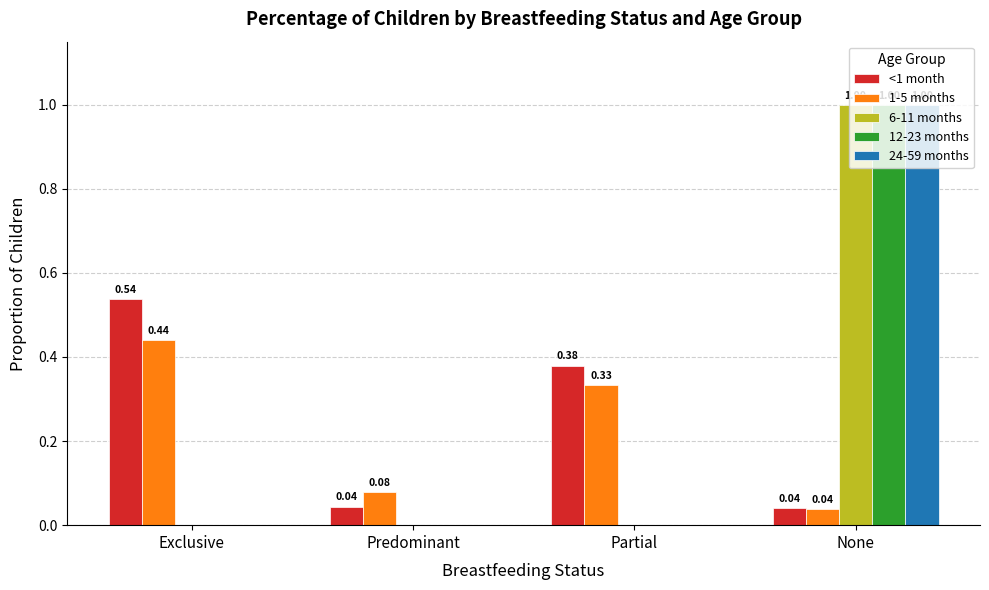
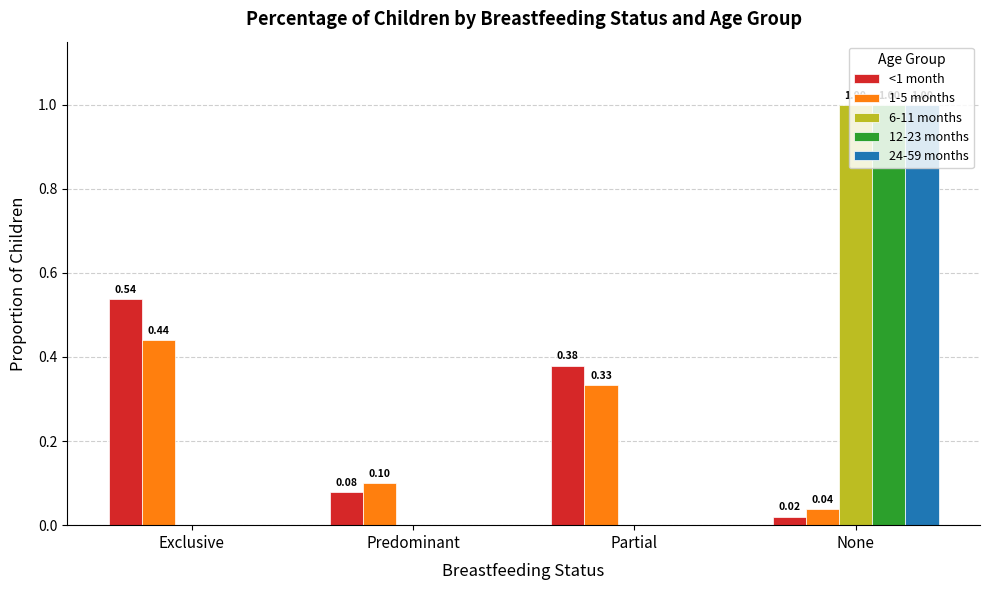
  {
    "<1 month": {
      "Exclusive": 0.54,
-     "Predominant": 0.04,
+     "Predominant": 0.08,
      "Partial": 0.38,
-     "None": 0.04
+     "None": 0.02
    },
    "1-5 months": {
      "Exclusive": 0.44,
-     "Predominant": 0.08,
+     "Predominant": 0.10,
      "Partial": 0.33,
      "None": 0.04
    },
    "6-11 months": {
      "Exclusive": 0.00,
      "Predominant": 0.00,
      "Partial": 0.00
    },
    "12-23 months": {
      "Exclusive": 0.00,
      "Predominant": 0.00,
      "Partial": 0.00
    },
    "24-59 months": {
      "Exclusive": 0.00,
      "Predominant": 0.00,
      "Partial": 0.00
    }
  }
